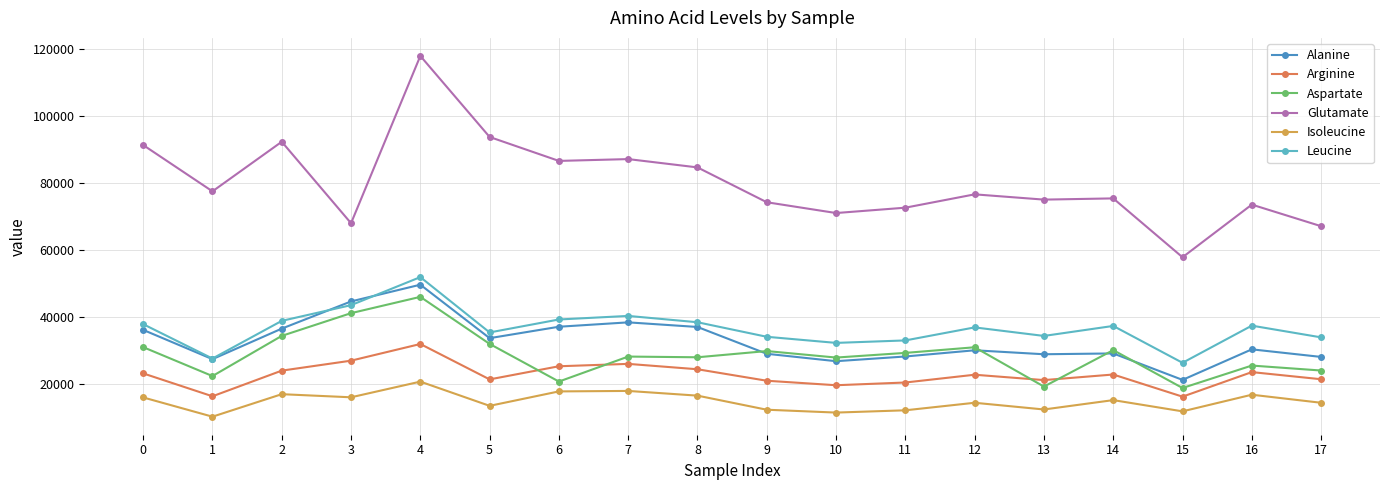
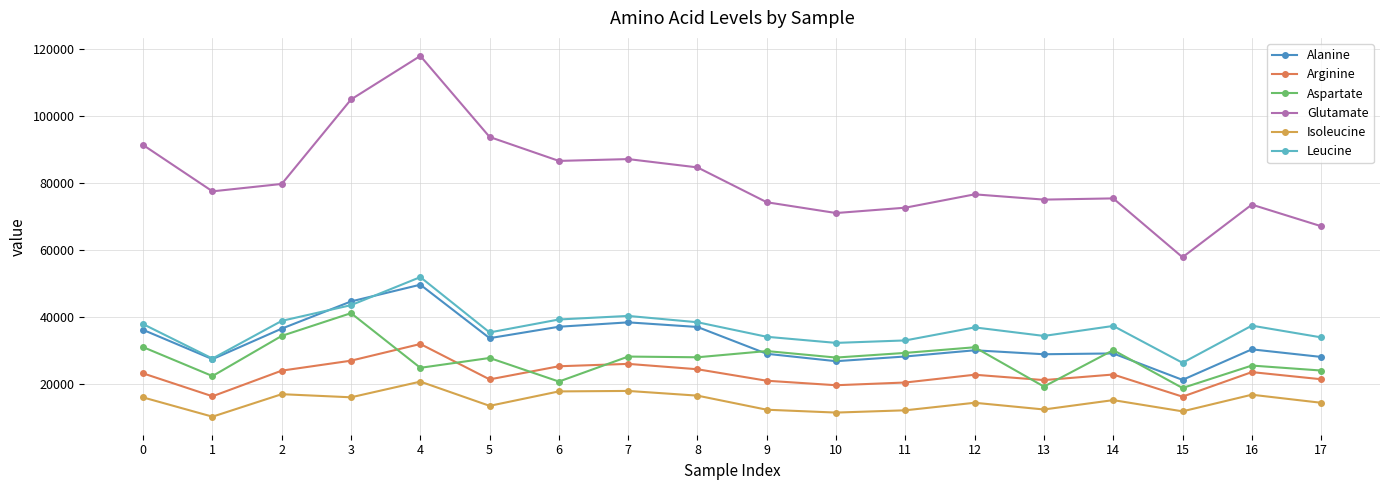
  {
    "Aspartate": {
      "0": 31000,
      "1": 22000,
      "2": 34000,
      "3": 41000,
-     "4": 46000,
-     "5": 32000,
+     "4": 25000,
+     "5": 28000,
      "6": 21000,
      "7": 28000,
      "8": 28000,
      "9": 30000,
      "10": 28000,
      "11": 29000,
      "12": 31000,
      "13": 19000,
      "14": 30000,
      "15": 19000,
      "16": 25000,
      "17": 24000
    },
    "Glutamate": {
      "0": 91000,
      "1": 77000,
-     "2": 92000,
-     "3": 68000,
+     "2": 80000,
+     "3": 105000,
      "4": 118000,
      "5": 94000,
      "6": 87000,
      "7": 87000,
      "8": 85000,
      "9": 74000,
      "10": 71000,
      "11": 73000,
      "12": 77000,
      "13": 75000,
      "14": 75000,
      "15": 58000,
      "16": 74000,
      "17": 67000
    }
  }
